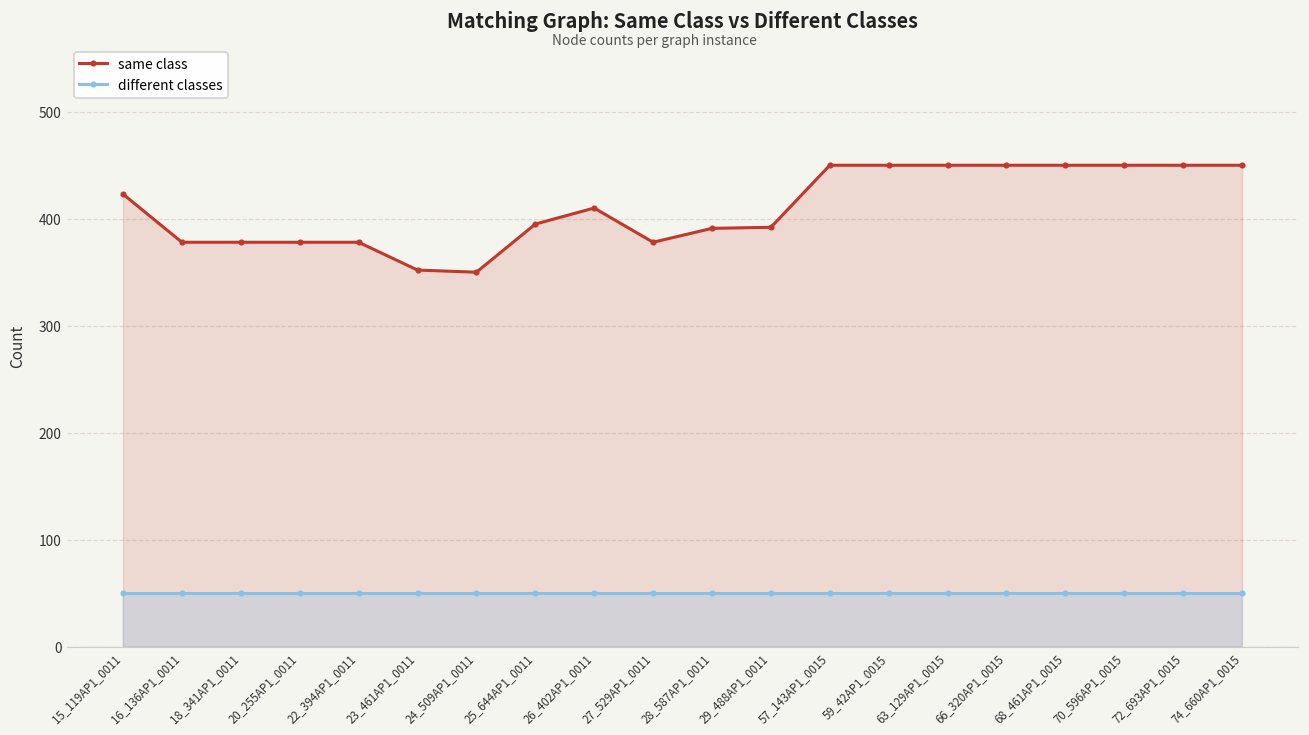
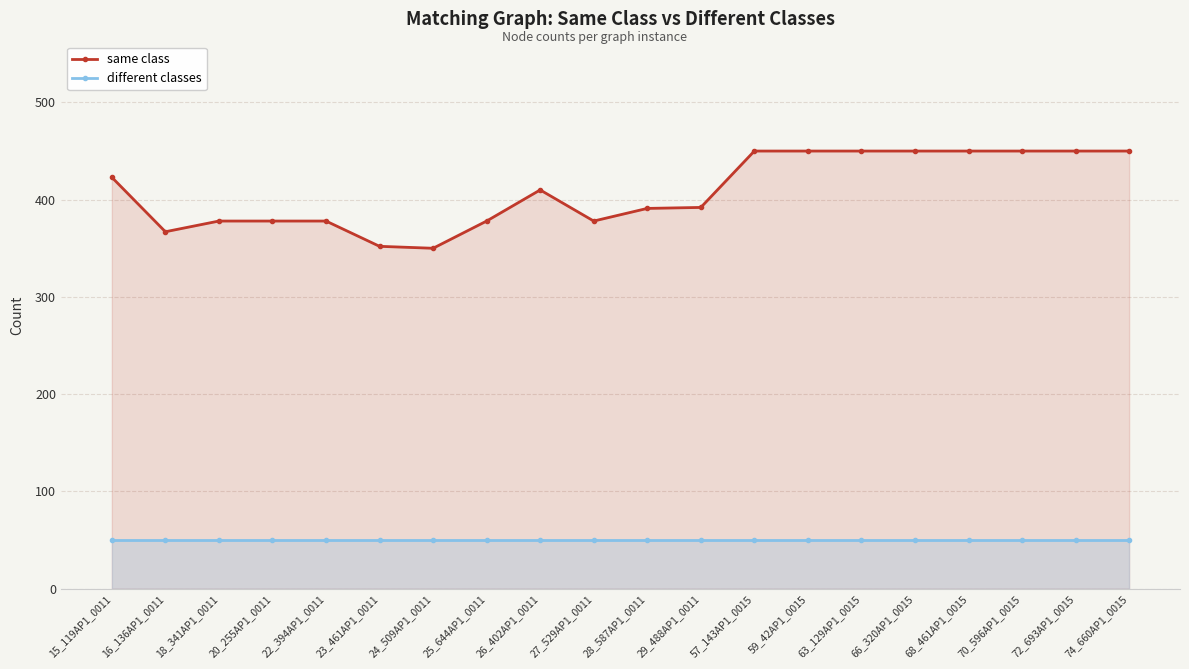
  {
    "same class": {
      "15_119AP1_0011": 420,
-     "16_136AP1_0011": 380,
+     "16_136AP1_0011": 370,
      "18_341AP1_0011": 380,
      "20_255AP1_0011": 380,
      "22_394AP1_0011": 380,
      "23_461AP1_0011": 350,
      "24_509AP1_0011": 350,
-     "25_644AP1_0011": 400,
+     "25_644AP1_0011": 380,
      "26_402AP1_0011": 410,
      "27_529AP1_0011": 380,
      "28_587AP1_0011": 390,
      "29_488AP1_0011": 390,
      "57_143AP1_0015": 450,
      "59_42AP1_0015": 450,
      "63_129AP1_0015": 450,
      "66_320AP1_0015": 450,
      "68_461AP1_0015": 450,
      "70_596AP1_0015": 450,
      "72_693AP1_0015": 450,
      "74_660AP1_0015": 450
    },
    "different classes": {
      "15_119AP1_0011": 50,
      "16_136AP1_0011": 50,
      "18_341AP1_0011": 50,
      "20_255AP1_0011": 50,
      "22_394AP1_0011": 50,
      "23_461AP1_0011": 50,
      "24_509AP1_0011": 50,
      "25_644AP1_0011": 50,
      "26_402AP1_0011": 50,
      "27_529AP1_0011": 50,
      "28_587AP1_0011": 50,
      "29_488AP1_0011": 50,
      "57_143AP1_0015": 50,
      "59_42AP1_0015": 50,
      "63_129AP1_0015": 50,
      "66_320AP1_0015": 50,
      "68_461AP1_0015": 50,
      "70_596AP1_0015": 50,
      "72_693AP1_0015": 50,
      "74_660AP1_0015": 50
    }
  }
